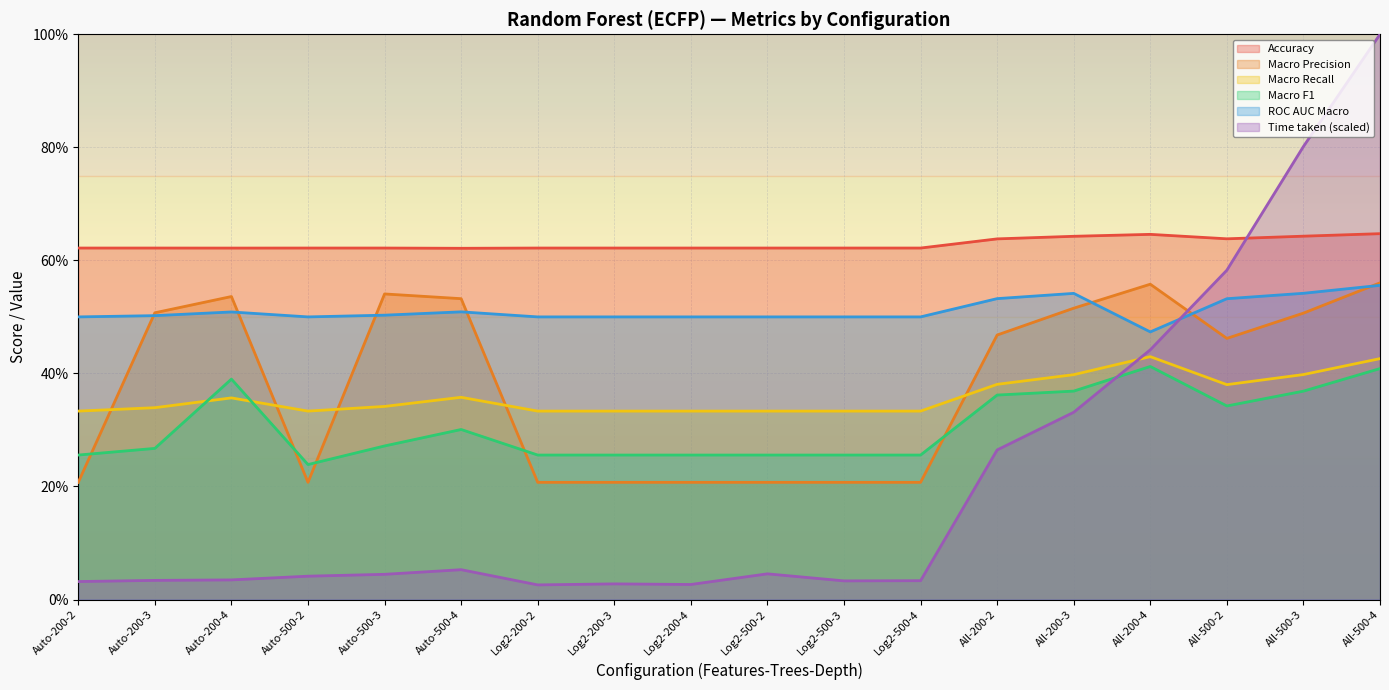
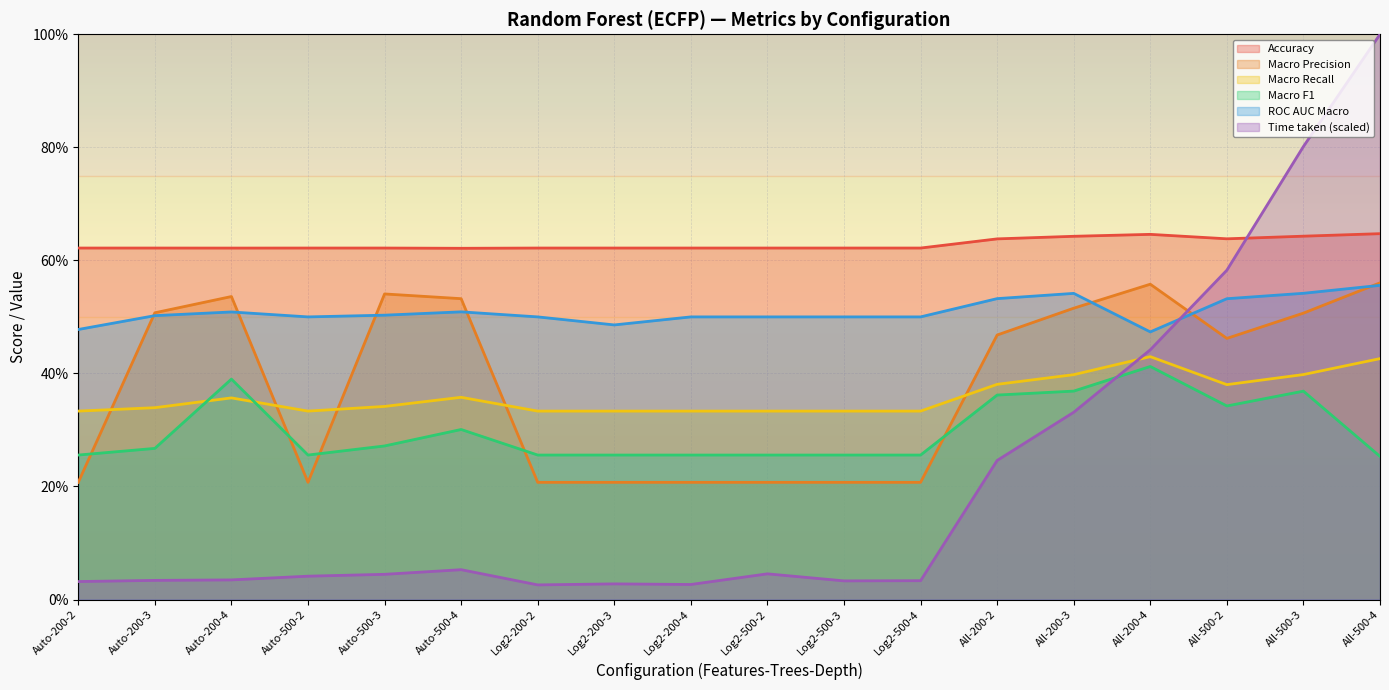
  {
    "Macro F1": {
      "Auto-200-2": "26%",
      "Auto-200-3": "27%",
      "Auto-200-4": "39%",
-     "Auto-500-2": "24%",
+     "Auto-500-2": "26%",
      "Auto-500-3": "27%",
      "Auto-500-4": "30%",
      "Log2-200-2": "26%",
      "Log2-200-3": "26%",
      "Log2-200-4": "26%",
      "Log2-500-2": "26%",
      "Log2-500-3": "26%",
      "Log2-500-4": "26%",
      "All-200-2": "36%",
      "All-200-3": "37%",
      "All-200-4": "41%",
      "All-500-2": "34%",
      "All-500-3": "37%",
-     "All-500-4": "41%"
+     "All-500-4": "25%"
    },
    "ROC AUC Macro": {
-     "Auto-200-2": "50%",
+     "Auto-200-2": "48%",
      "Auto-200-3": "50%",
      "Auto-200-4": "51%",
      "Auto-500-2": "50%",
      "Auto-500-3": "50%",
      "Auto-500-4": "51%",
      "Log2-200-2": "50%",
-     "Log2-200-3": "50%",
+     "Log2-200-3": "49%",
      "Log2-200-4": "50%",
      "Log2-500-2": "50%",
      "Log2-500-3": "50%",
      "Log2-500-4": "50%",
      "All-200-2": "53%",
      "All-200-3": "54%",
      "All-200-4": "47%",
      "All-500-2": "53%",
      "All-500-3": "54%"
    },
    "Time taken (scaled)": {
      "Auto-200-2": "3%",
      "Auto-200-3": "3%",
      "Auto-200-4": "3%",
      "Auto-500-2": "4%",
      "Auto-500-3": "4%",
      "Auto-500-4": "5%",
      "Log2-200-2": "3%",
      "Log2-200-3": "3%",
      "Log2-200-4": "3%",
      "Log2-500-2": "5%",
      "Log2-500-3": "3%",
      "Log2-500-4": "3%",
-     "All-200-2": "26%",
+     "All-200-2": "25%",
      "All-200-3": "33%",
      "All-200-4": "44%",
      "All-500-2": "58%",
      "All-500-3": "80%",
      "All-500-4": "100%"
    }
  }
